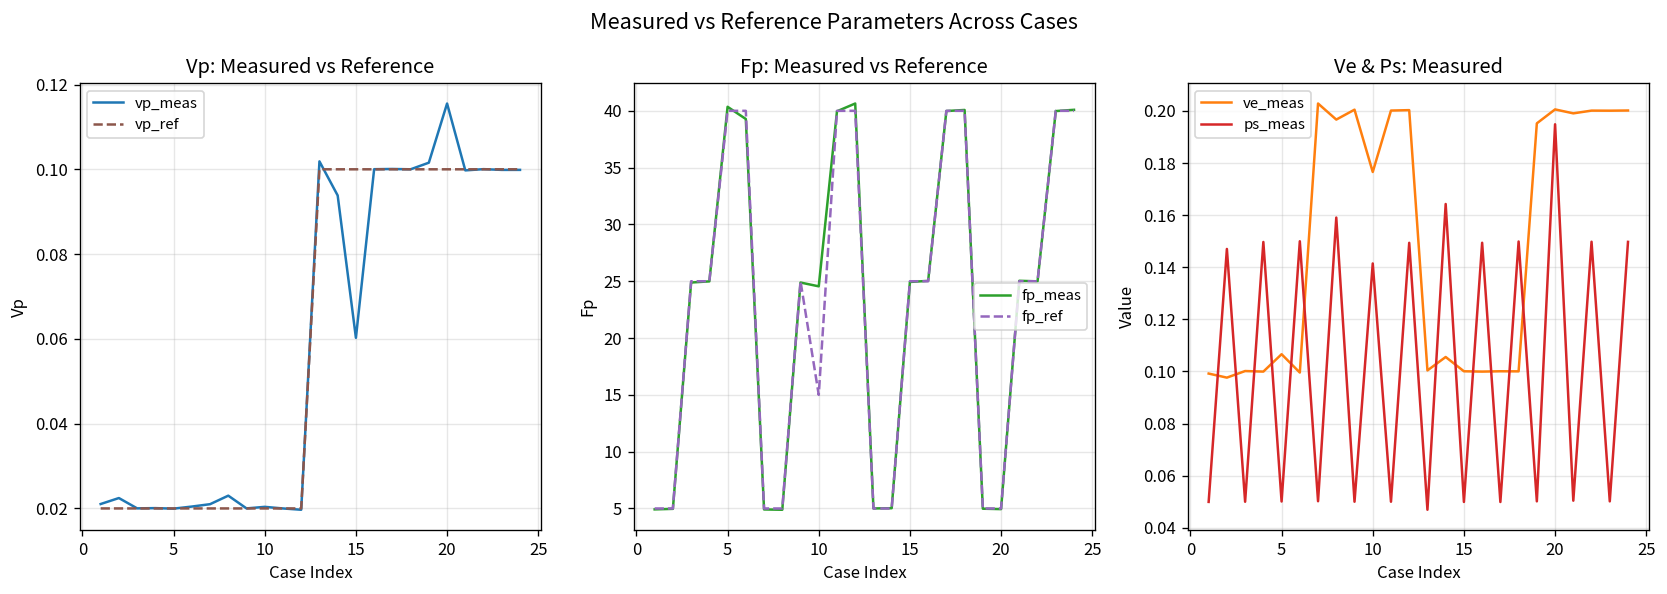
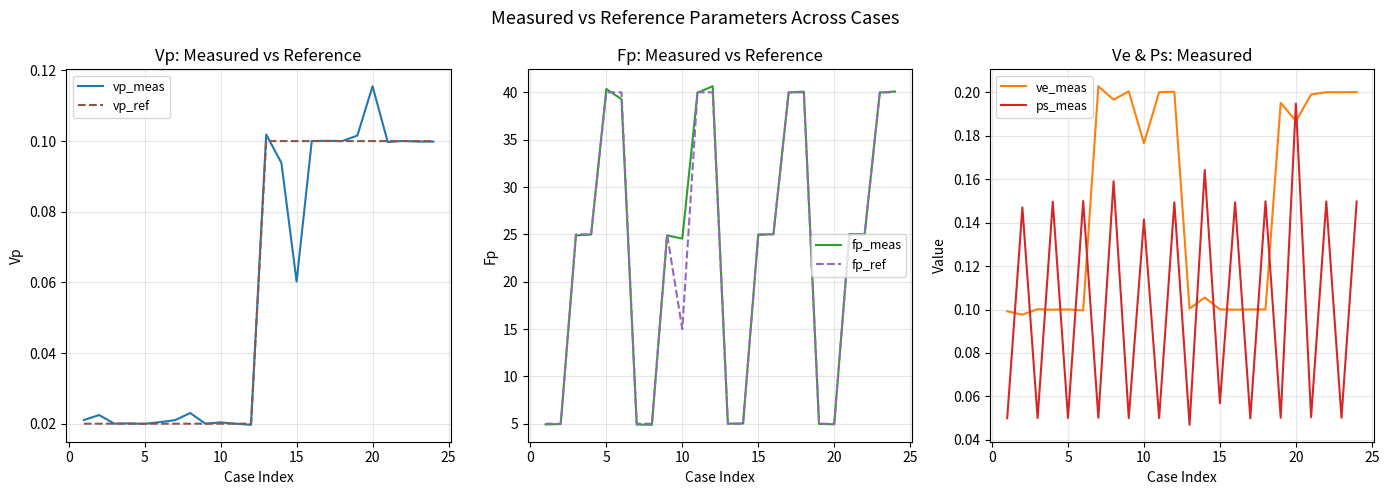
  {
    "Vp: Measured vs Reference": {
      "vp_meas": {
        "15": 0.060,
        "20": 0.116
      },
      "vp_ref": {
        "15": 0.100,
        "20": 0.100
      }
    },
    "Fp: Measured vs Reference": {
      "fp_meas": {
        "5": 40,
        "10": 25
      },
      "fp_ref": {
        "5": 40,
        "10": 15
      }
    },
    "Ve & Ps: Measured": {
      "ve_meas": {
-       "5": 0.107,
+       "5": 0.100,
        "10": 0.177,
        "15": 0.100,
-       "20": 0.201
+       "20": 0.187
      },
      "ps_meas": {
        "5": 0.050,
        "10": 0.141,
-       "15": 0.050,
+       "15": 0.057,
        "20": 0.195
      }
    }
  }
